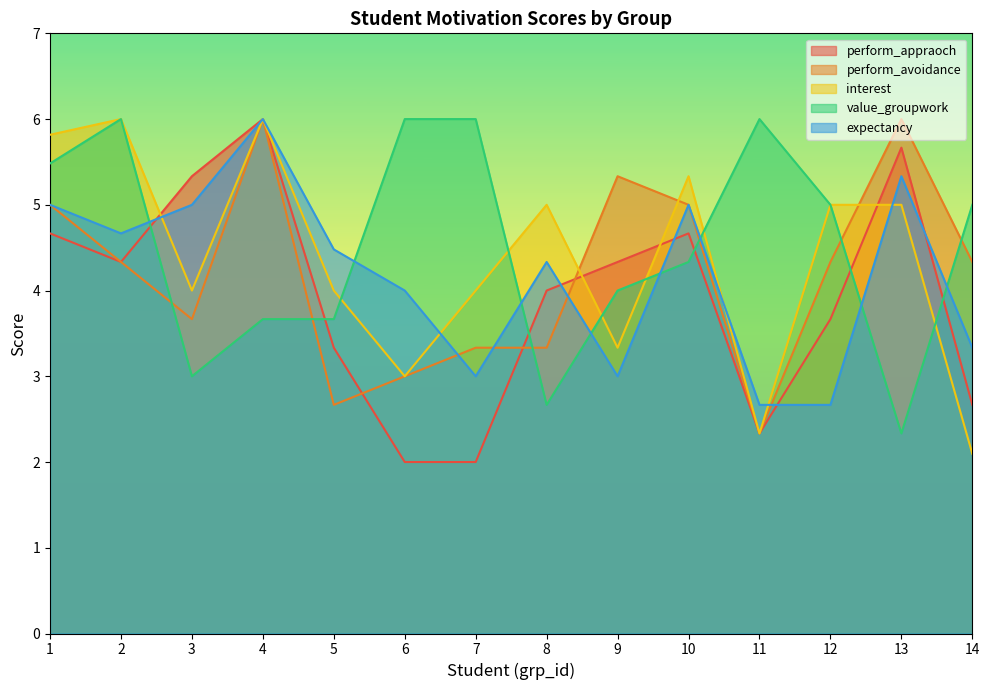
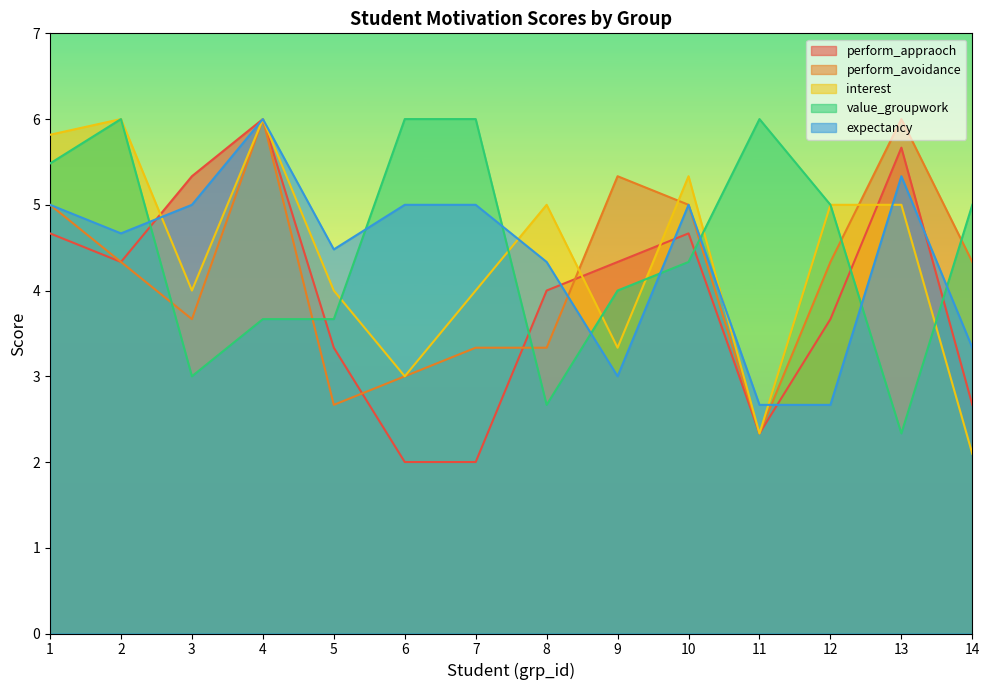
  {
    "interest": {
      "1": 5.8,
      "3": 4,
      "5": 4,
      "7": 4,
      "8": 5,
      "9": 3.3,
      "10": 5.3,
      "13": 5,
      "14": 2.1
    },
    "value_groupwork": {
      "1": 5.5,
      "3": 3,
      "4": 3.7,
      "5": 3.7,
      "6": 6,
      "7": 6,
      "8": 2.7,
      "9": 4,
      "10": 4.3,
      "11": 6,
      "13": 2.3,
      "14": 5
    },
    "expectancy": {
      "2": 4.7,
      "3": 5,
      "5": 4.5,
-     "6": 4,
-     "7": 3,
+     "6": 5,
+     "7": 5,
      "8": 4.3,
      "9": 3,
      "11": 2.7,
      "12": 2.7,
      "13": 5.3,
      "14": 3.3
    }
  }
